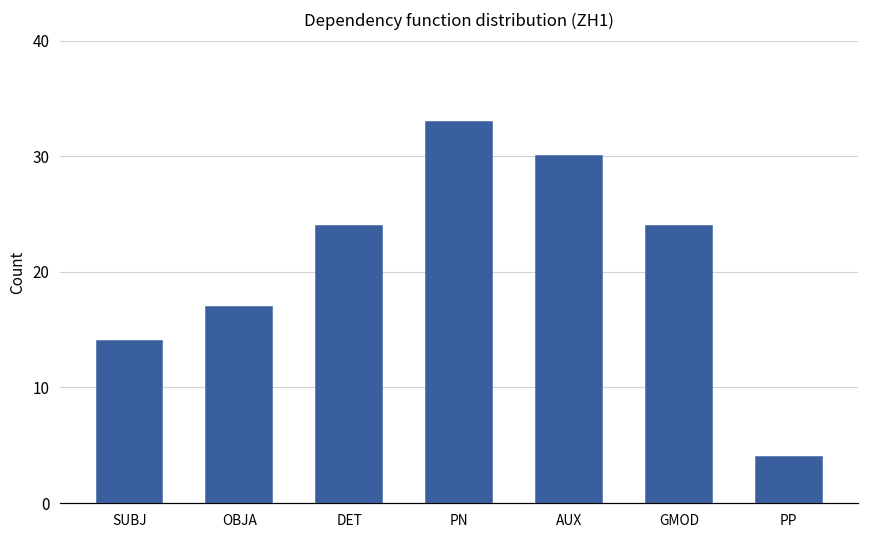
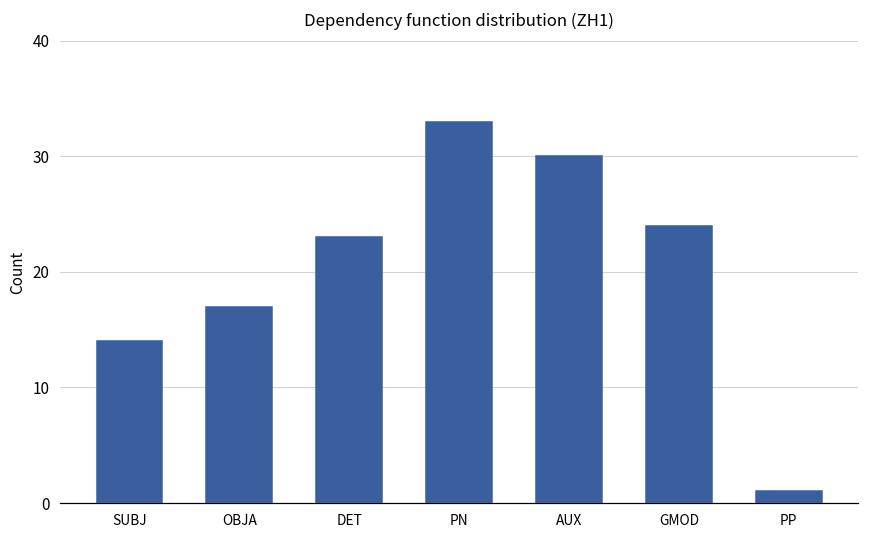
  {
    "SUBJ": 14,
    "OBJA": 17,
-   "DET": 24,
+   "DET": 23,
    "PN": 33,
    "AUX": 30,
    "GMOD": 24,
-   "PP": 4
+   "PP": 1
  }
